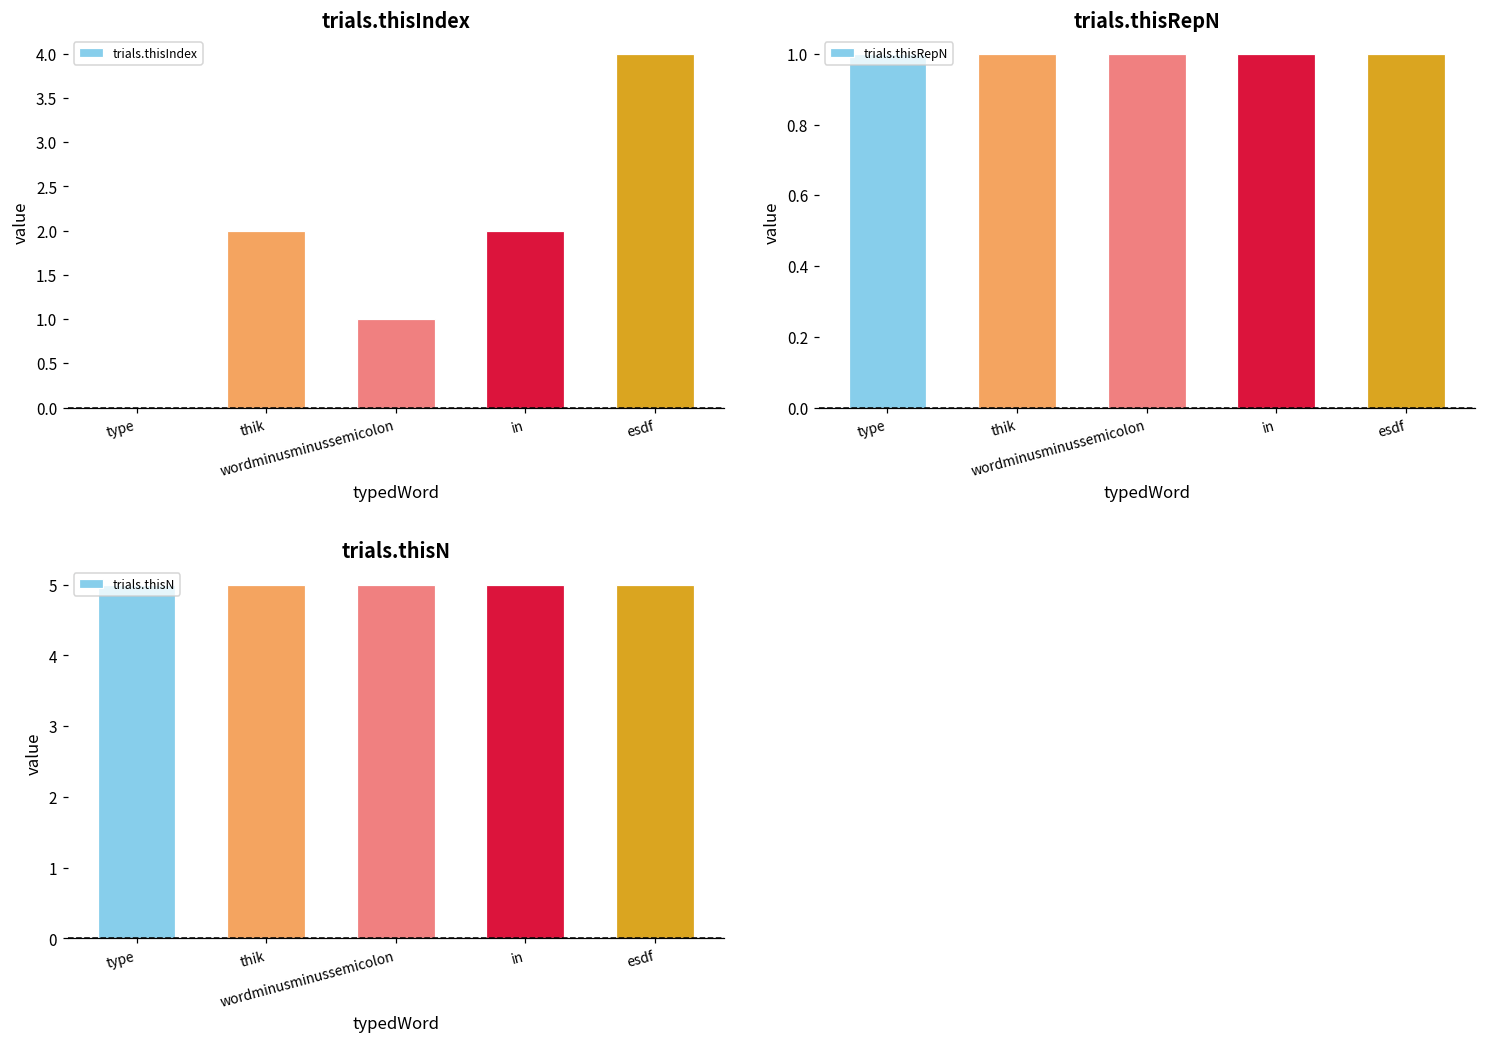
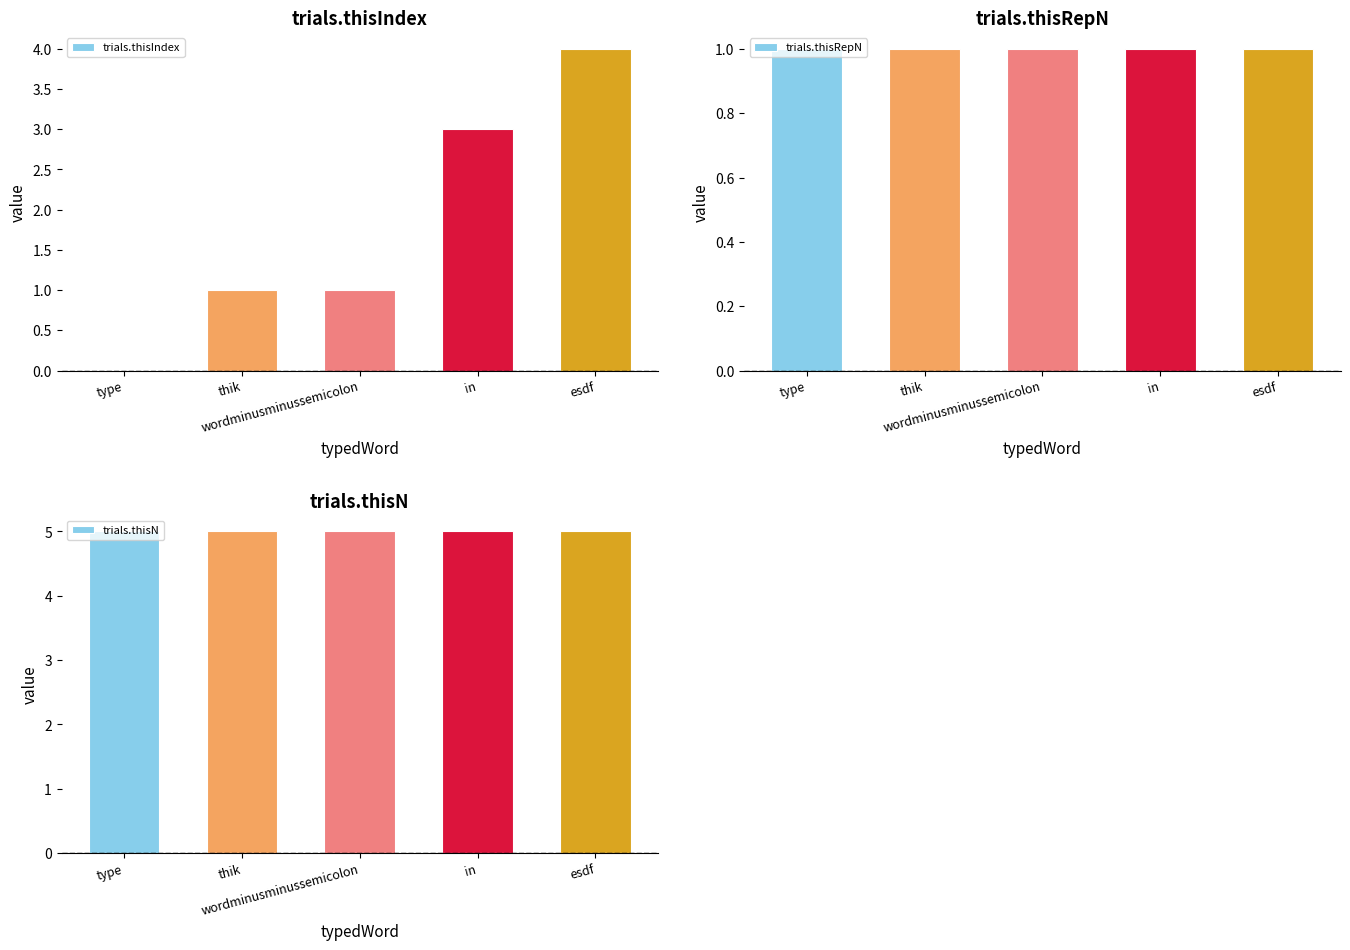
  {
    "trials.thisIndex": {
      "type": 0,
-     "thik": 2,
+     "thik": 1,
      "wordminusminussemicolon": 1,
-     "in": 2,
+     "in": 3,
      "esdf": 4
    },
    "trials.thisRepN": {
      "thik": 1.00,
      "wordminusminussemicolon": 1.00,
      "in": 1.00,
      "esdf": 1.00
    },
    "trials.thisN": {
      "thik": 5.0,
      "wordminusminussemicolon": 5.0,
      "in": 5.0,
      "esdf": 5.0
    }
  }
